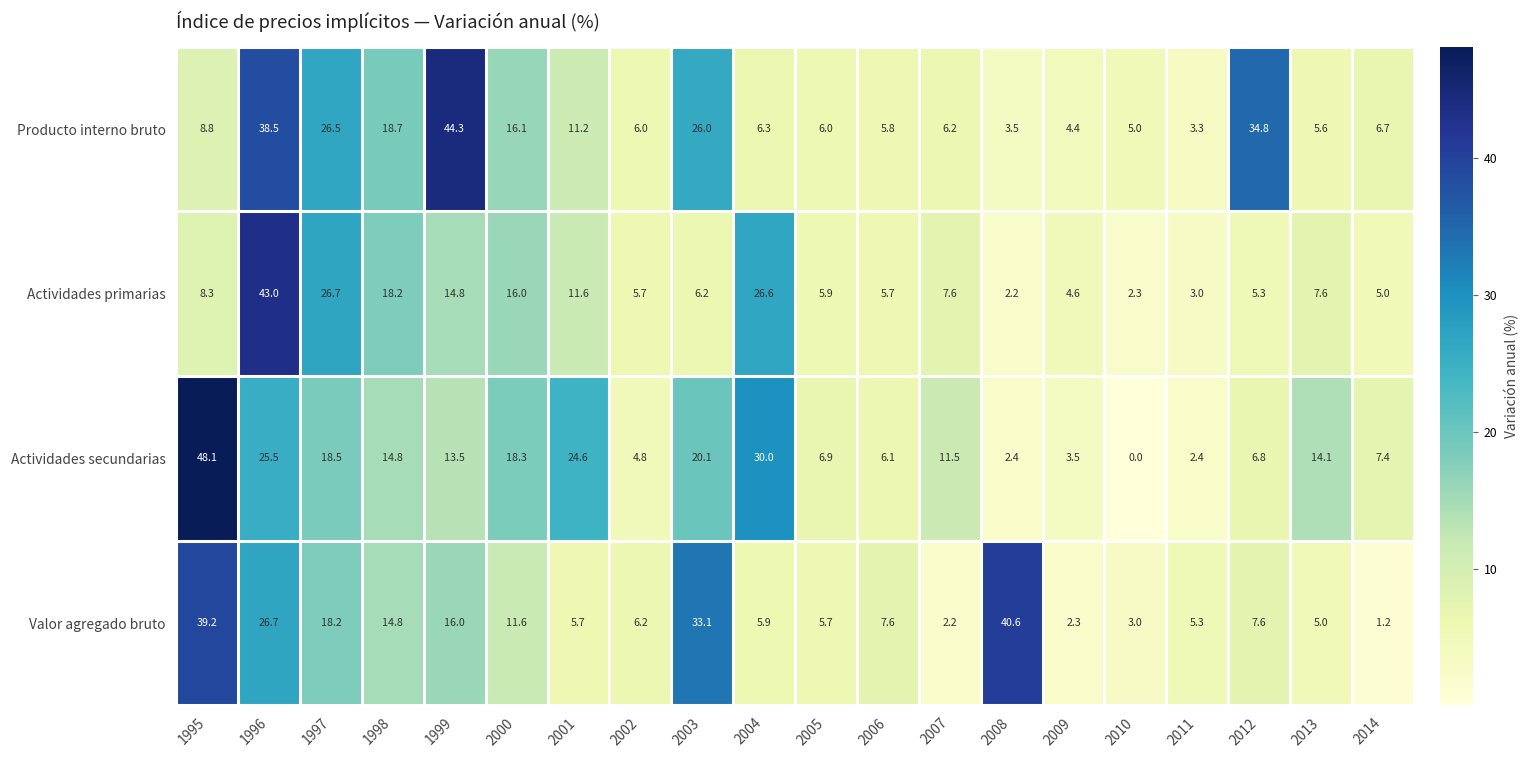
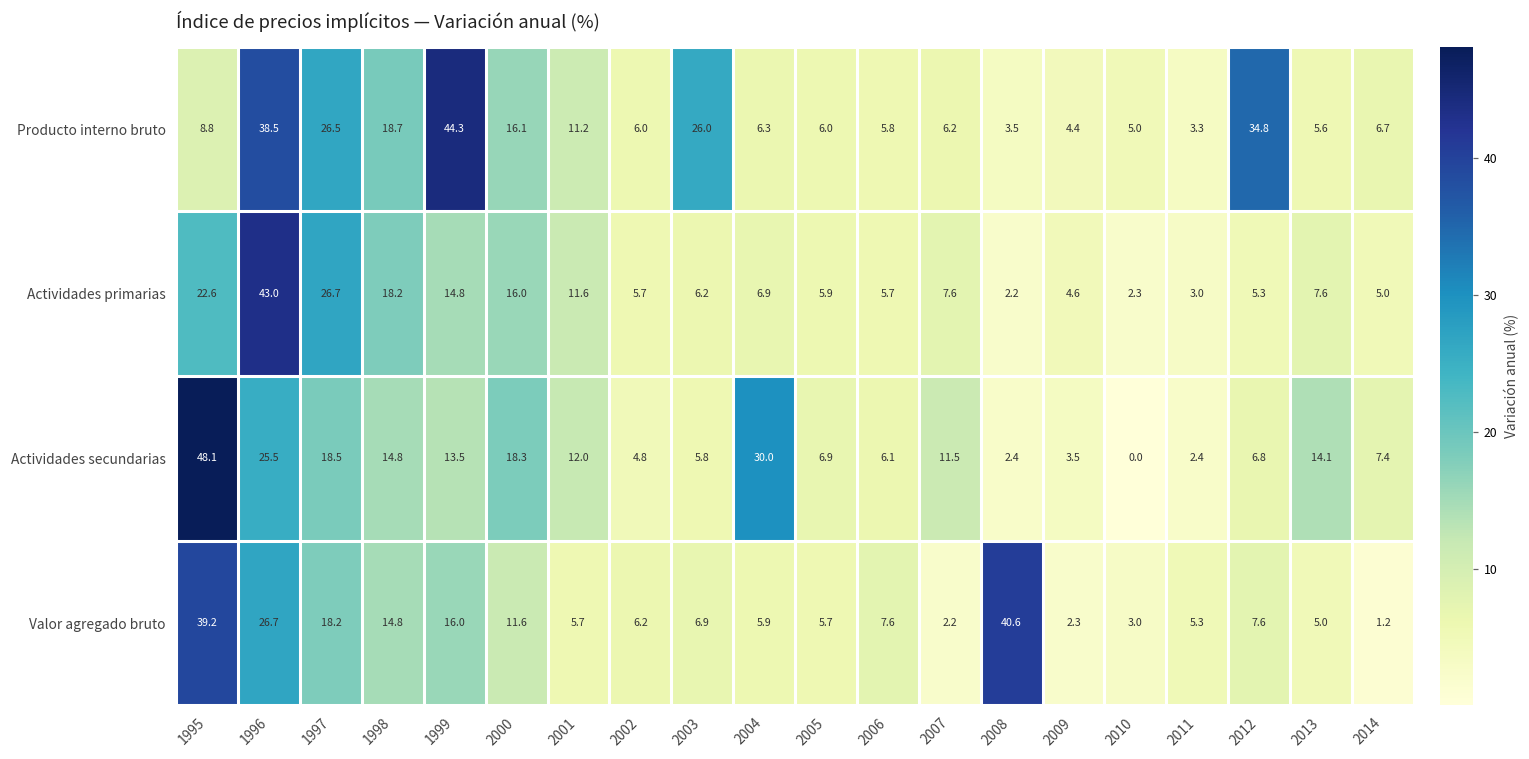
  {
    "Producto interno bruto": {
      "1995": 8.8,
      "1996": 38.5,
      "1997": 26.5,
      "1998": 18.7,
      "1999": 44.3,
      "2000": 16.1,
      "2001": 11.2,
      "2002": 6.0,
      "2003": 26.0,
      "2004": 6.3,
      "2005": 6.0,
      "2006": 5.8,
      "2007": 6.2,
      "2008": 3.5,
      "2009": 4.4,
      "2010": 5.0,
      "2011": 3.3,
      "2012": 34.8,
      "2013": 5.6,
      "2014": 6.7
    },
    "Actividades primarias": {
-     "1995": 8.3,
+     "1995": 22.6,
      "1996": 43.0,
      "1997": 26.7,
      "1998": 18.2,
      "1999": 14.8,
      "2000": 16.0,
      "2001": 11.6,
      "2002": 5.7,
      "2003": 6.2,
-     "2004": 26.6,
+     "2004": 6.9,
      "2005": 5.9,
      "2006": 5.7,
      "2007": 7.6,
      "2008": 2.2,
      "2009": 4.6,
      "2010": 2.3,
      "2011": 3.0,
      "2012": 5.3,
      "2013": 7.6,
      "2014": 5.0
    },
    "Actividades secundarias": {
      "1995": 48.1,
      "1996": 25.5,
      "1997": 18.5,
      "1998": 14.8,
      "1999": 13.5,
      "2000": 18.3,
-     "2001": 24.6,
+     "2001": 12.0,
      "2002": 4.8,
-     "2003": 20.1,
+     "2003": 5.8,
      "2004": 30.0,
      "2005": 6.9,
      "2006": 6.1,
      "2007": 11.5,
      "2008": 2.4,
      "2009": 3.5,
      "2010": 0.0,
      "2011": 2.4,
      "2012": 6.8,
      "2013": 14.1,
      "2014": 7.4
    },
    "Valor agregado bruto": {
      "1995": 39.2,
      "1996": 26.7,
      "1997": 18.2,
      "1998": 14.8,
      "1999": 16.0,
      "2000": 11.6,
      "2001": 5.7,
      "2002": 6.2,
-     "2003": 33.1,
+     "2003": 6.9,
      "2004": 5.9,
      "2005": 5.7,
      "2006": 7.6,
      "2007": 2.2,
      "2008": 40.6,
      "2009": 2.3,
      "2010": 3.0,
      "2011": 5.3,
      "2012": 7.6,
      "2013": 5.0,
      "2014": 1.2
    }
  }
